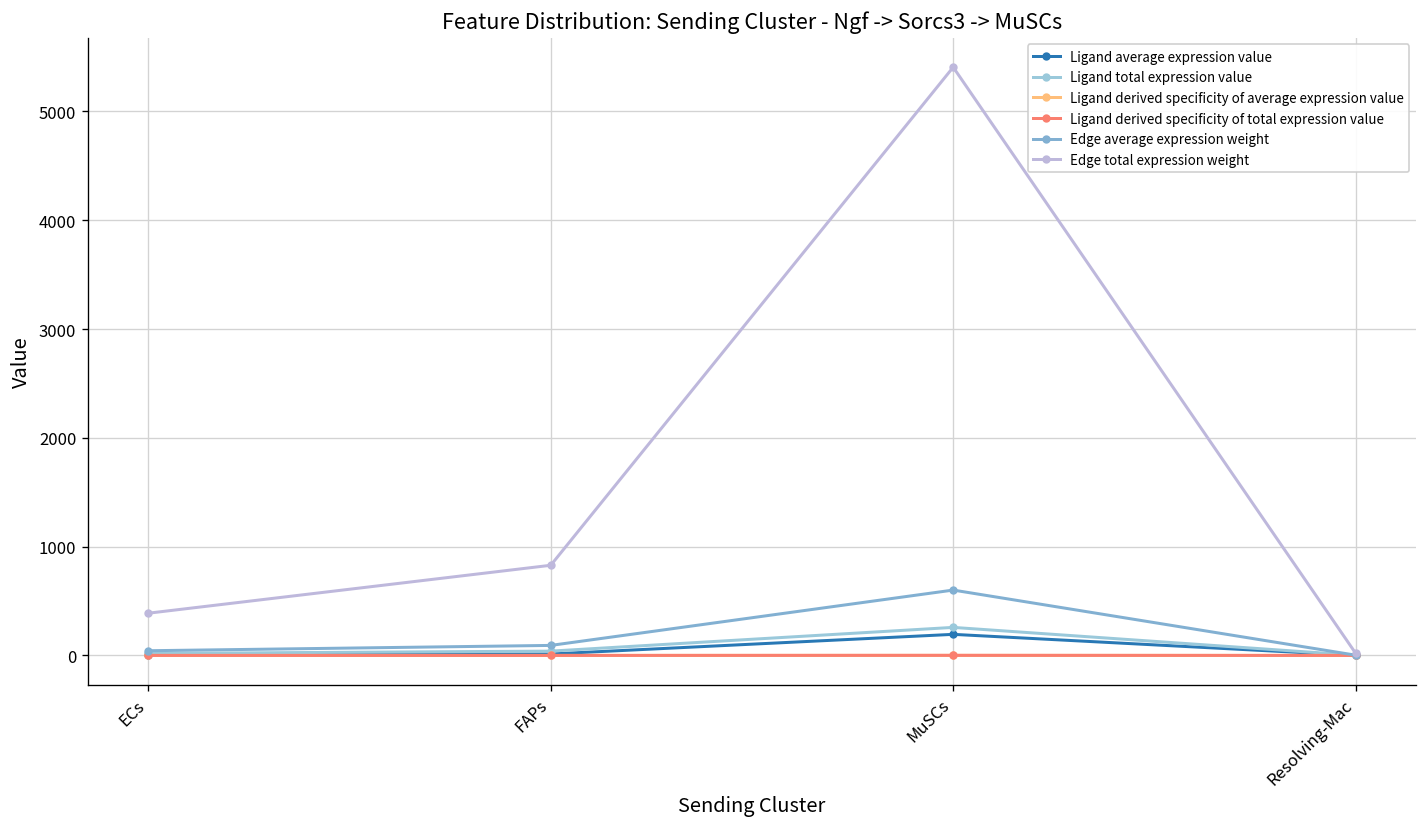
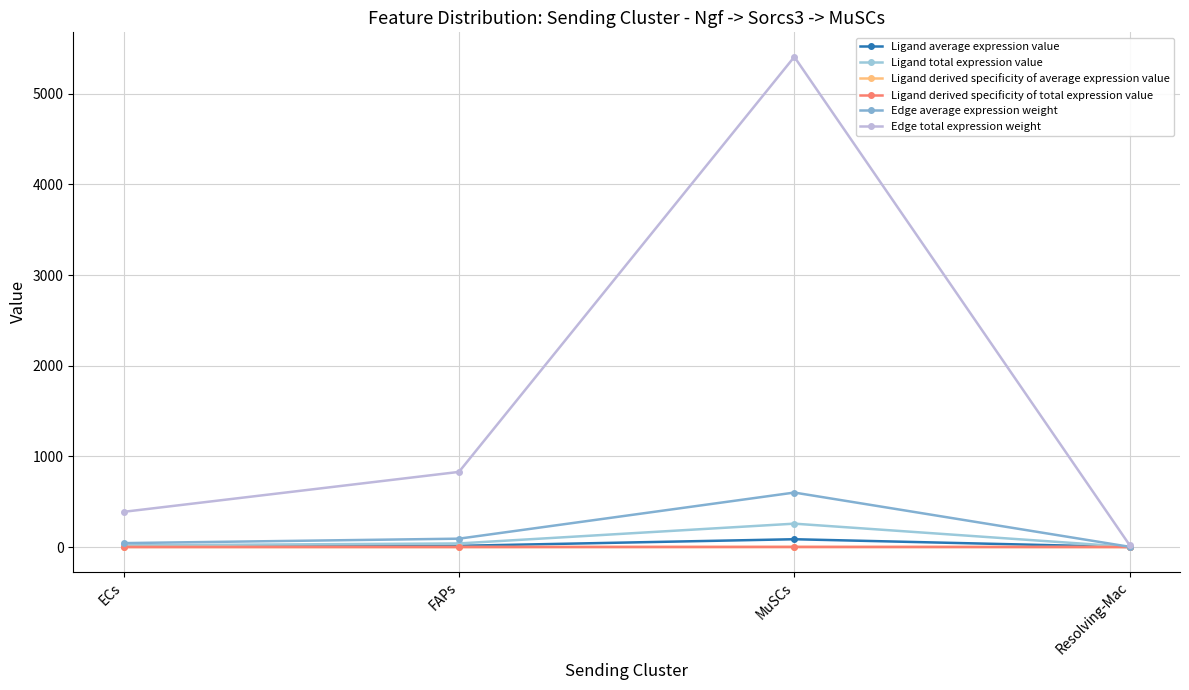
  {
    "Ligand average expression value": {
-     "MuSCs": 200
+     "MuSCs": 100
    },
    "Ligand derived specificity of total expression value": {
      "MuSCs": 0
    }
  }
